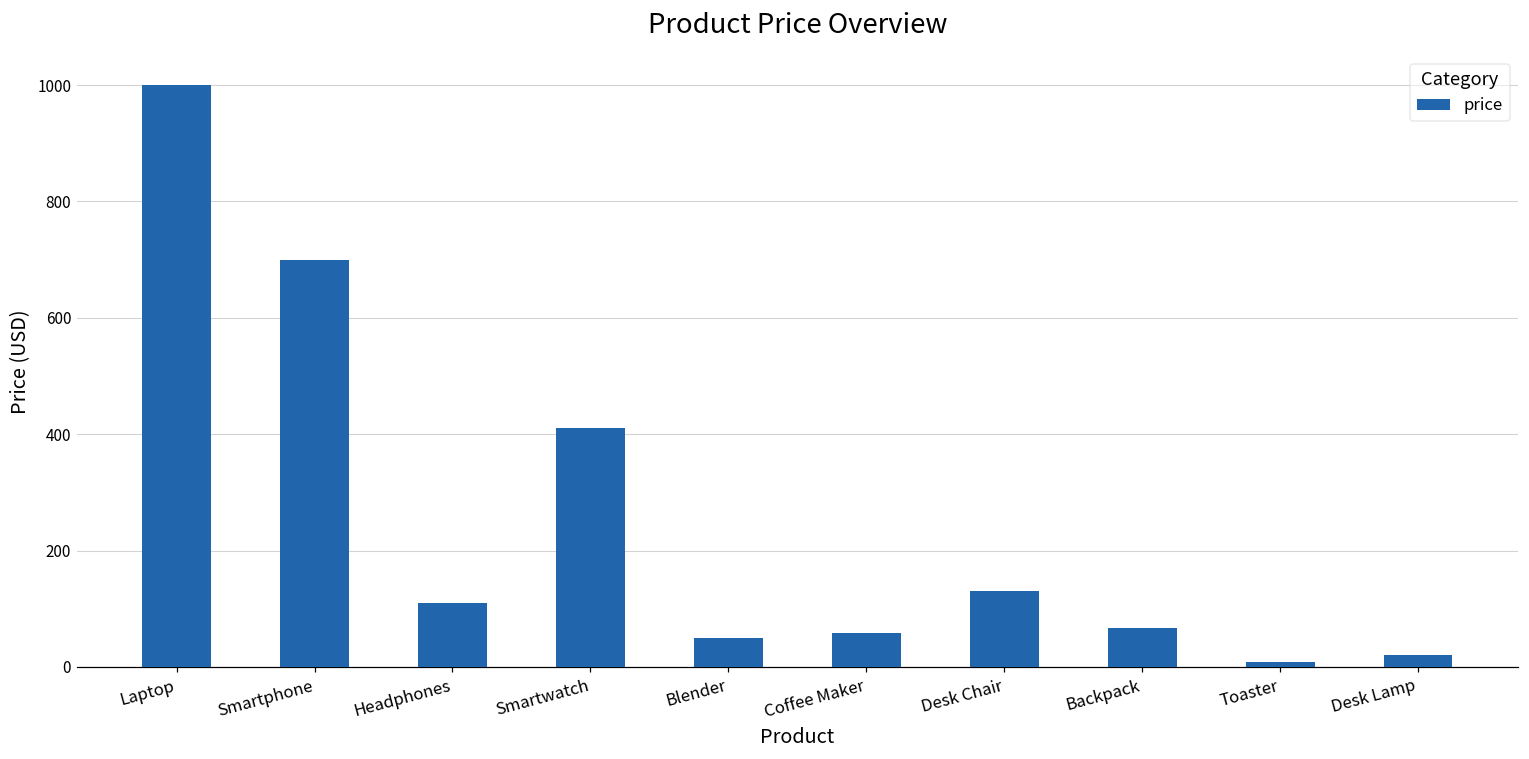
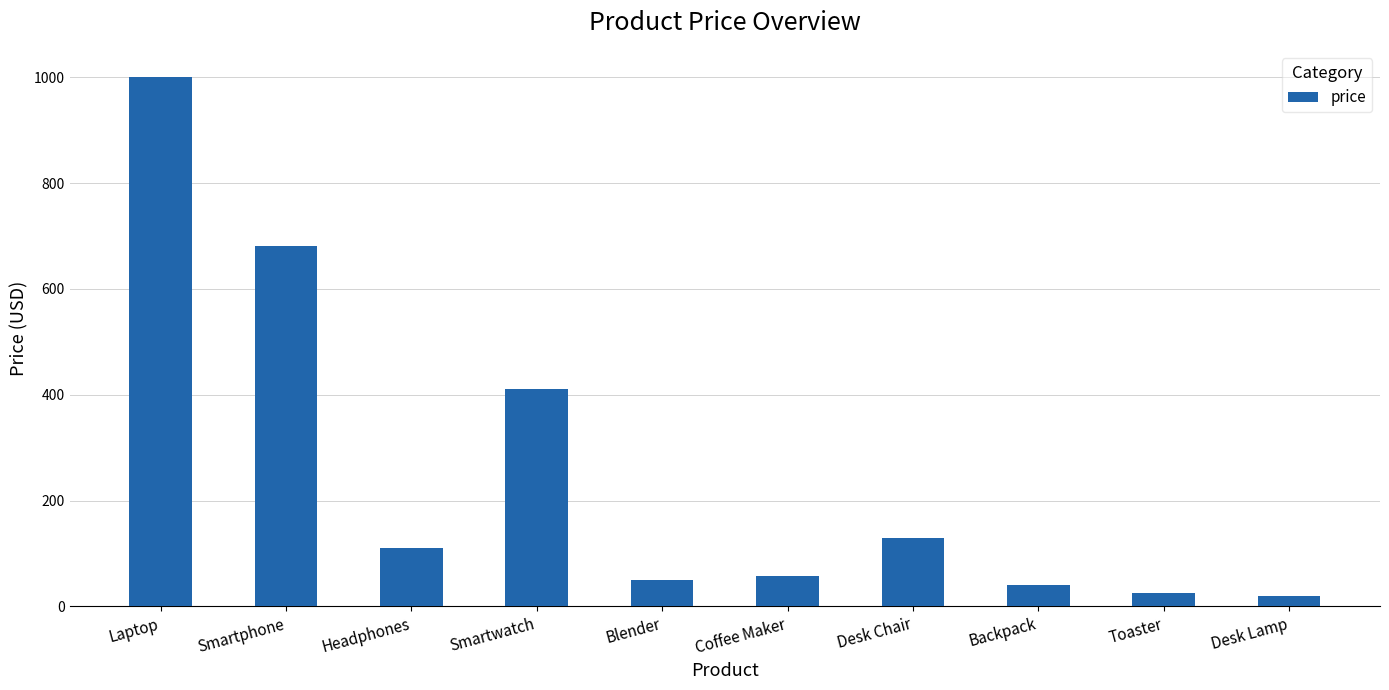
  {
    "Laptop": 1000,
-   "Smartphone": 700,
+   "Smartphone": 680,
    "Headphones": 110,
    "Smartwatch": 410,
    "Blender": 50,
    "Coffee Maker": 60,
    "Desk Chair": 130,
-   "Backpack": 70,
-   "Toaster": 10,
+   "Backpack": 40,
+   "Toaster": 20,
    "Desk Lamp": 20
  }
